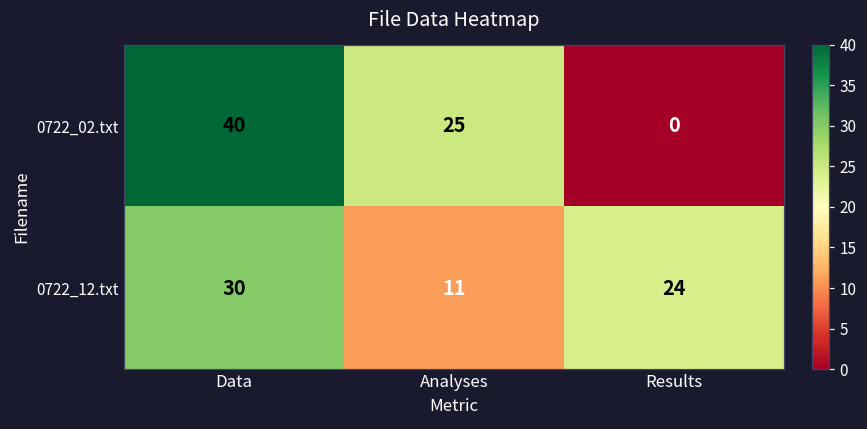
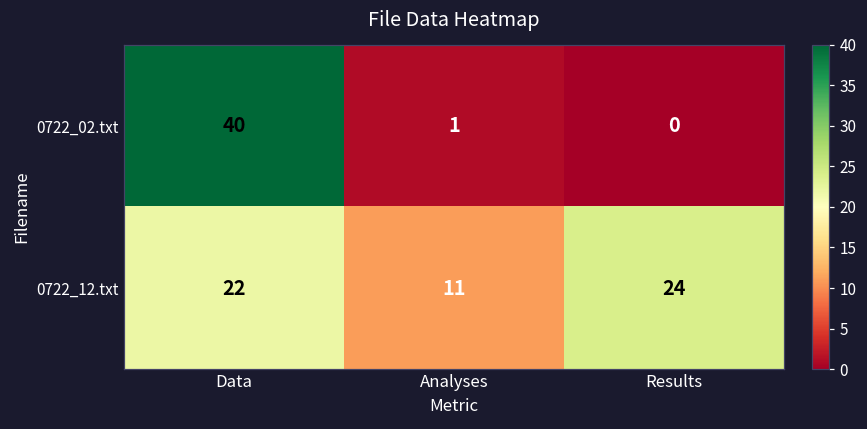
  {
    "0722_02.txt": {
      "Data": 40,
-     "Analyses": 25,
+     "Analyses": 1,
      "Results": 0
    },
    "0722_12.txt": {
-     "Data": 30,
+     "Data": 22,
      "Analyses": 11,
      "Results": 24
    }
  }
